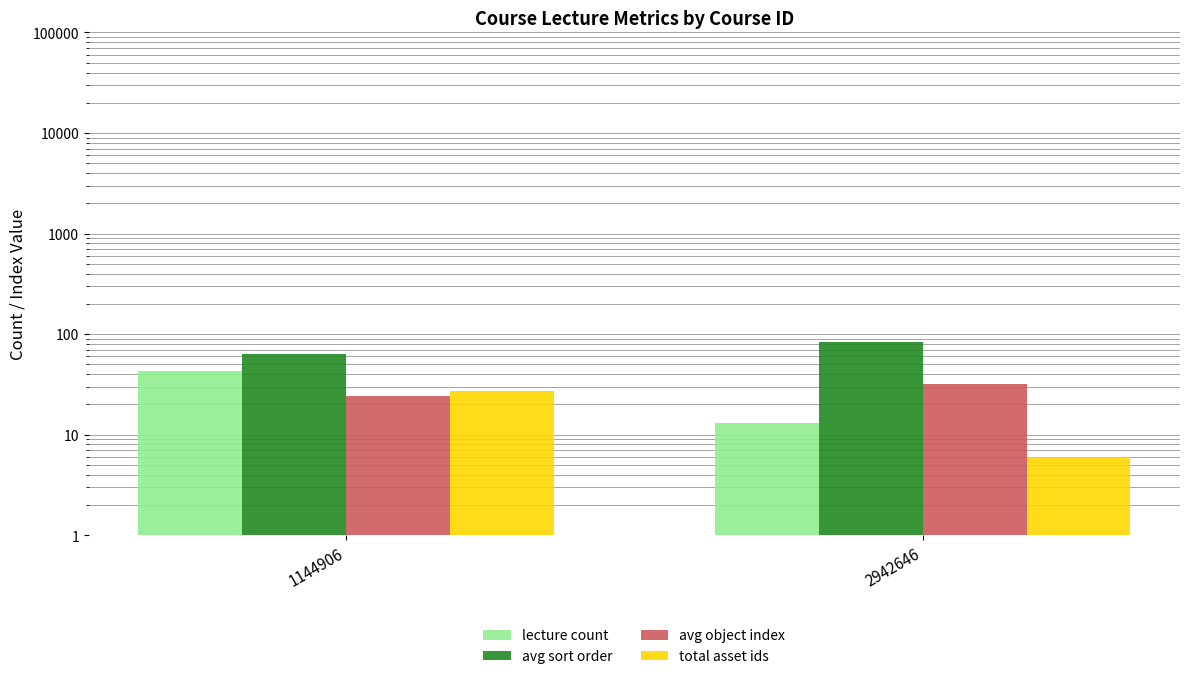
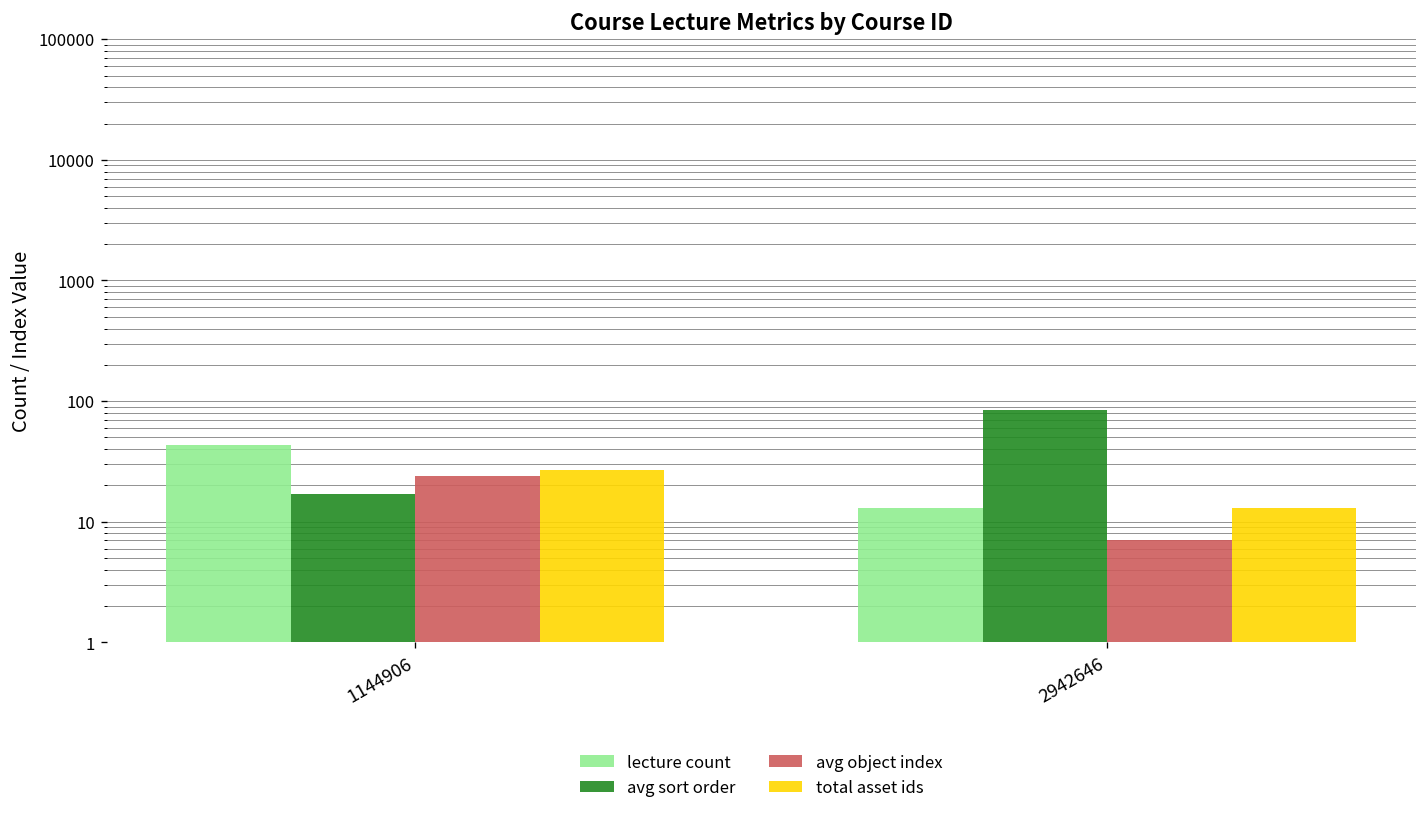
  {
    "lecture count": {
      "1144906": 43,
      "2942646": 13
    },
    "avg sort order": {
-     "1144906": 60,
+     "1144906": 17,
      "2942646": 80
    },
    "avg object index": {
      "1144906": 24,
-     "2942646": 32
+     "2942646": 7
    },
    "total asset ids": {
      "1144906": 27,
-     "2942646": 6
+     "2942646": 13
    }
  }
